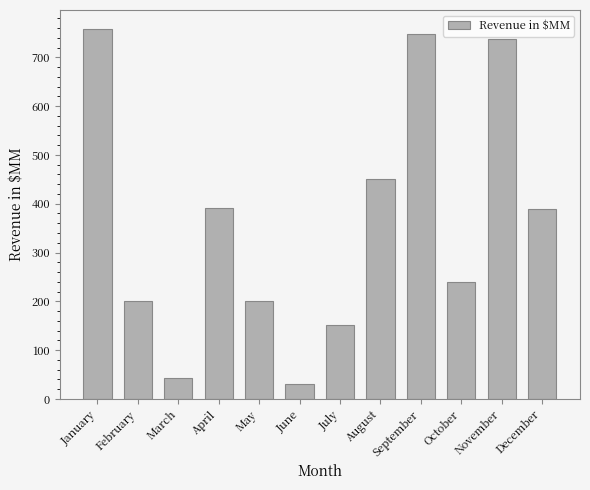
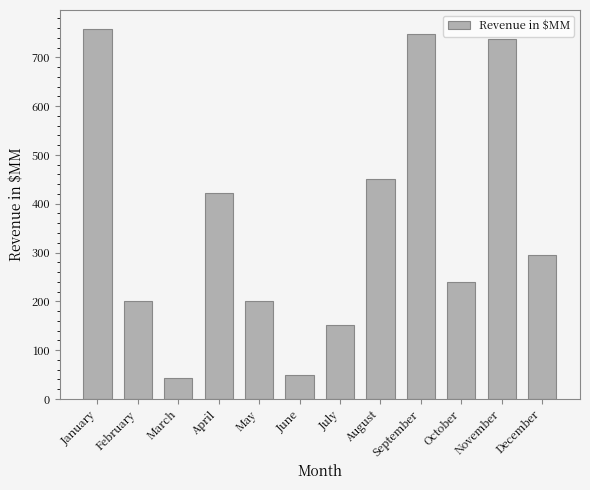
  {
    "January": 760,
    "February": 200,
    "March": 40,
-   "April": 390,
+   "April": 420,
    "May": 200,
-   "June": 30,
+   "June": 50,
    "July": 150,
    "August": 450,
    "September": 750,
    "October": 240,
    "November": 740,
-   "December": 390
+   "December": 300
  }
